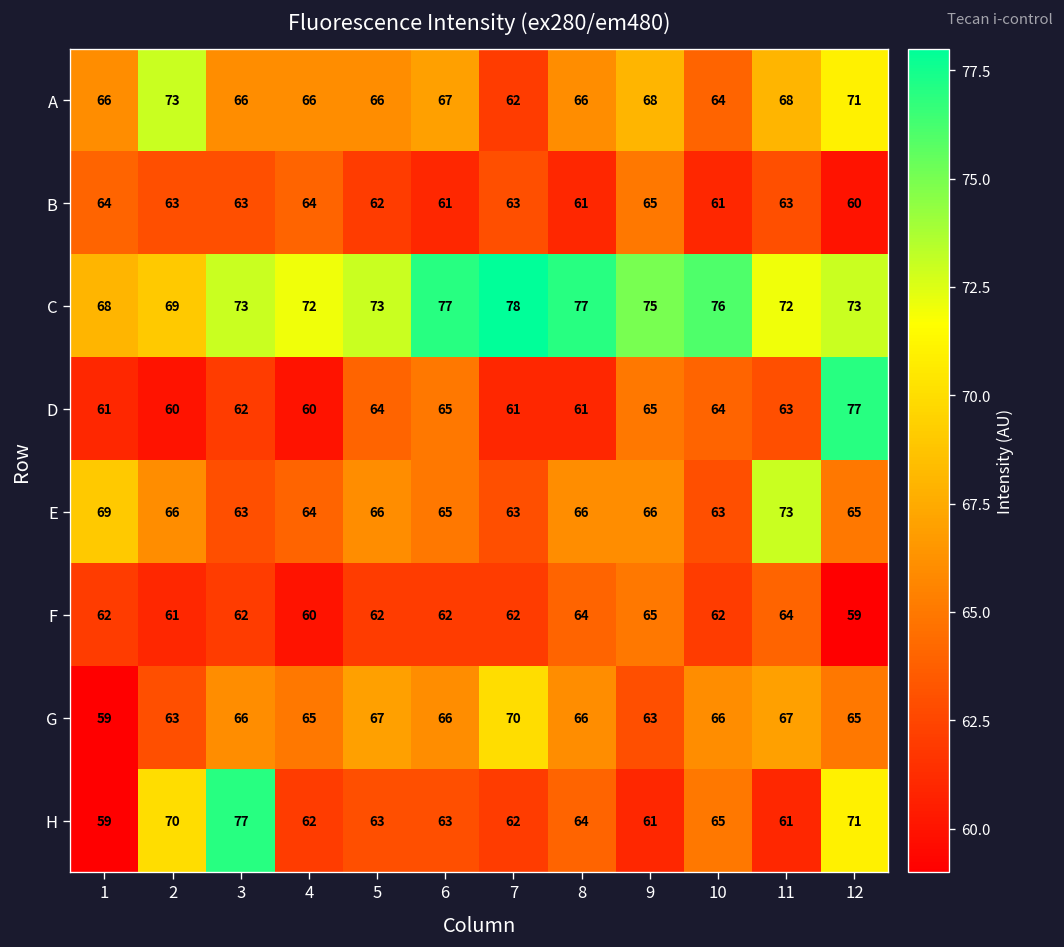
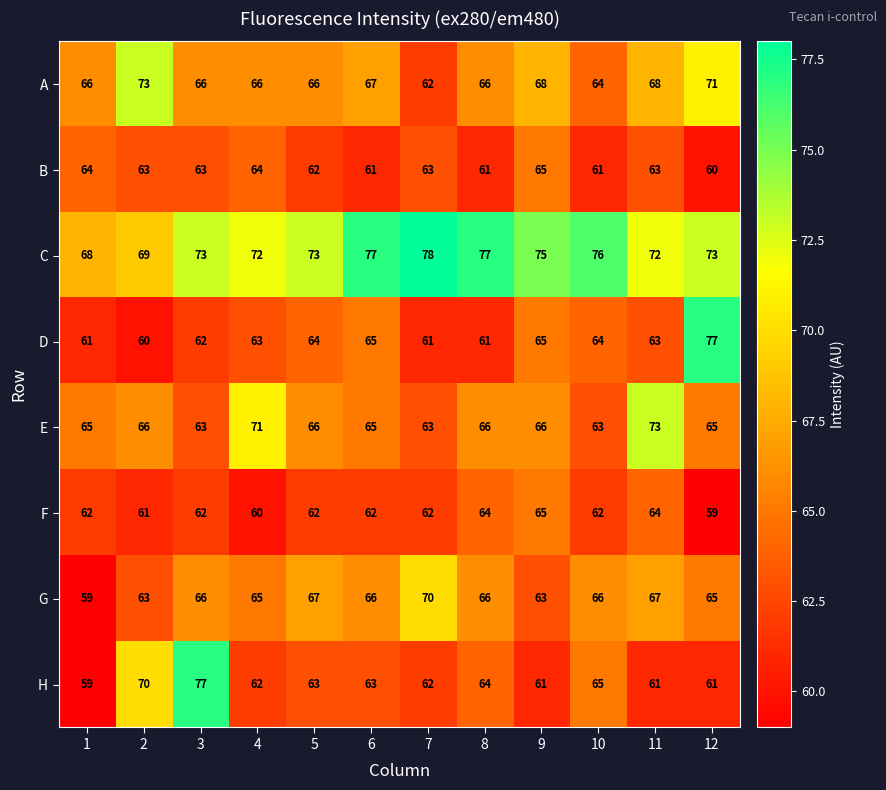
  {
    "A": {
      "1": 66,
      "2": 73,
      "3": 66,
      "4": 66,
      "5": 66,
      "6": 67,
      "7": 62,
      "8": 66,
      "9": 68,
      "10": 64,
      "11": 68,
      "12": 71
    },
    "B": {
      "1": 64,
      "2": 63,
      "3": 63,
      "4": 64,
      "5": 62,
      "6": 61,
      "7": 63,
      "8": 61,
      "9": 65,
      "10": 61,
      "11": 63,
      "12": 60
    },
    "C": {
      "1": 68,
      "2": 69,
      "3": 73,
      "4": 72,
      "5": 73,
      "6": 77,
      "7": 78,
      "8": 77,
      "9": 75,
      "10": 76,
      "11": 72,
      "12": 73
    },
    "D": {
      "1": 61,
      "2": 60,
      "3": 62,
-     "4": 60,
+     "4": 63,
      "5": 64,
      "6": 65,
      "7": 61,
      "8": 61,
      "9": 65,
      "10": 64,
      "11": 63,
      "12": 77
    },
    "E": {
-     "1": 69,
+     "1": 65,
      "2": 66,
      "3": 63,
-     "4": 64,
+     "4": 71,
      "5": 66,
      "6": 65,
      "7": 63,
      "8": 66,
      "9": 66,
      "10": 63,
      "11": 73,
      "12": 65
    },
    "F": {
      "1": 62,
      "2": 61,
      "3": 62,
      "4": 60,
      "5": 62,
      "6": 62,
      "7": 62,
      "8": 64,
      "9": 65,
      "10": 62,
      "11": 64,
      "12": 59
    },
    "G": {
      "1": 59,
      "2": 63,
      "3": 66,
      "4": 65,
      "5": 67,
      "6": 66,
      "7": 70,
      "8": 66,
      "9": 63,
      "10": 66,
      "11": 67,
      "12": 65
    },
    "H": {
      "1": 59,
      "2": 70,
      "3": 77,
      "4": 62,
      "5": 63,
      "6": 63,
      "7": 62,
      "8": 64,
      "9": 61,
      "10": 65,
      "11": 61,
-     "12": 71
+     "12": 61
    }
  }
